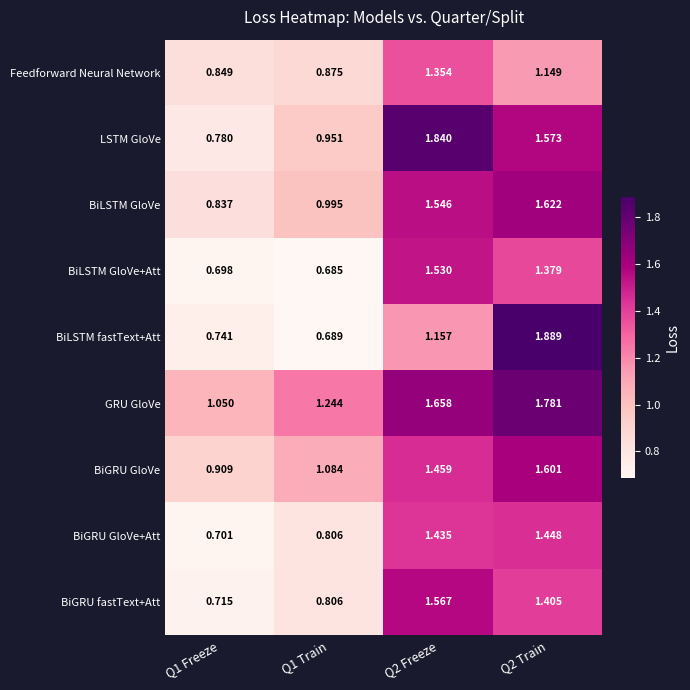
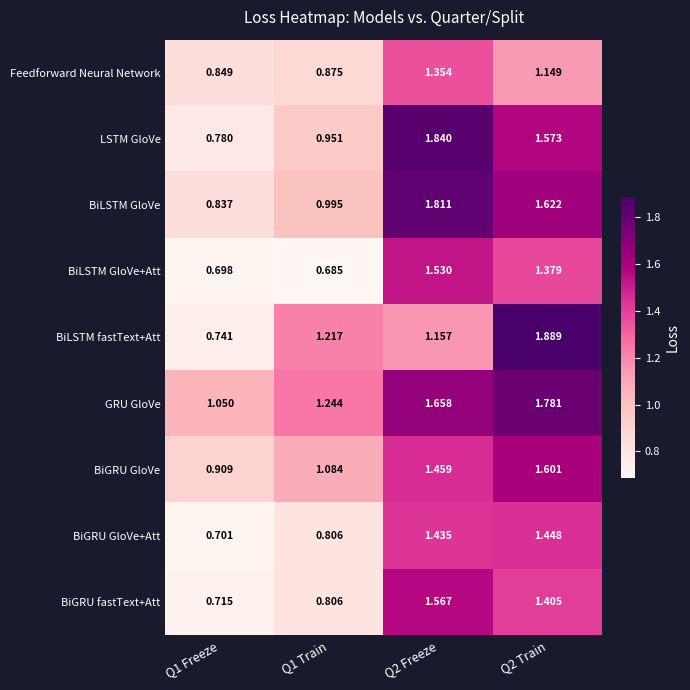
  {
    "Feedforward Neural Network": {
      "Q1 Freeze": 0.849,
      "Q1 Train": 0.875,
      "Q2 Freeze": 1.354,
      "Q2 Train": 1.149
    },
    "LSTM GloVe": {
      "Q1 Freeze": 0.780,
      "Q1 Train": 0.951,
      "Q2 Freeze": 1.840,
      "Q2 Train": 1.573
    },
    "BiLSTM GloVe": {
      "Q1 Freeze": 0.837,
      "Q1 Train": 0.995,
-     "Q2 Freeze": 1.546,
+     "Q2 Freeze": 1.811,
      "Q2 Train": 1.622
    },
    "BiLSTM GloVe+Att": {
      "Q1 Freeze": 0.698,
      "Q1 Train": 0.685,
      "Q2 Freeze": 1.530,
      "Q2 Train": 1.379
    },
    "BiLSTM fastText+Att": {
      "Q1 Freeze": 0.741,
-     "Q1 Train": 0.689,
+     "Q1 Train": 1.217,
      "Q2 Freeze": 1.157,
      "Q2 Train": 1.889
    },
    "GRU GloVe": {
      "Q1 Freeze": 1.050,
      "Q1 Train": 1.244,
      "Q2 Freeze": 1.658,
      "Q2 Train": 1.781
    },
    "BiGRU GloVe": {
      "Q1 Freeze": 0.909,
      "Q1 Train": 1.084,
      "Q2 Freeze": 1.459,
      "Q2 Train": 1.601
    },
    "BiGRU GloVe+Att": {
      "Q1 Freeze": 0.701,
      "Q1 Train": 0.806,
      "Q2 Freeze": 1.435,
      "Q2 Train": 1.448
    },
    "BiGRU fastText+Att": {
      "Q1 Freeze": 0.715,
      "Q1 Train": 0.806,
      "Q2 Freeze": 1.567,
      "Q2 Train": 1.405
    }
  }
